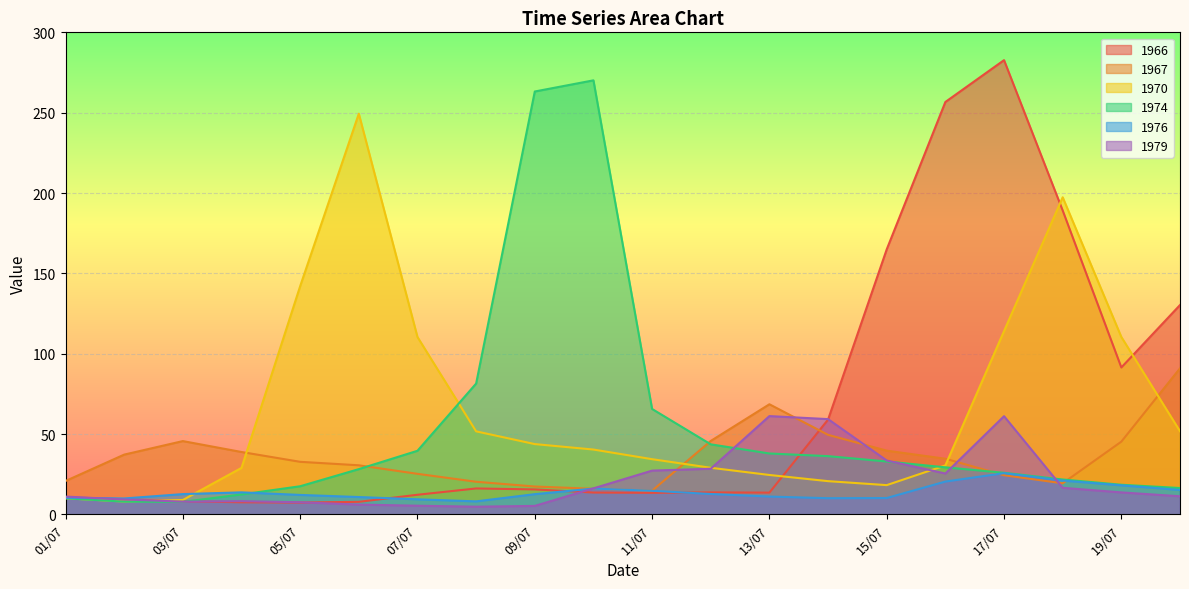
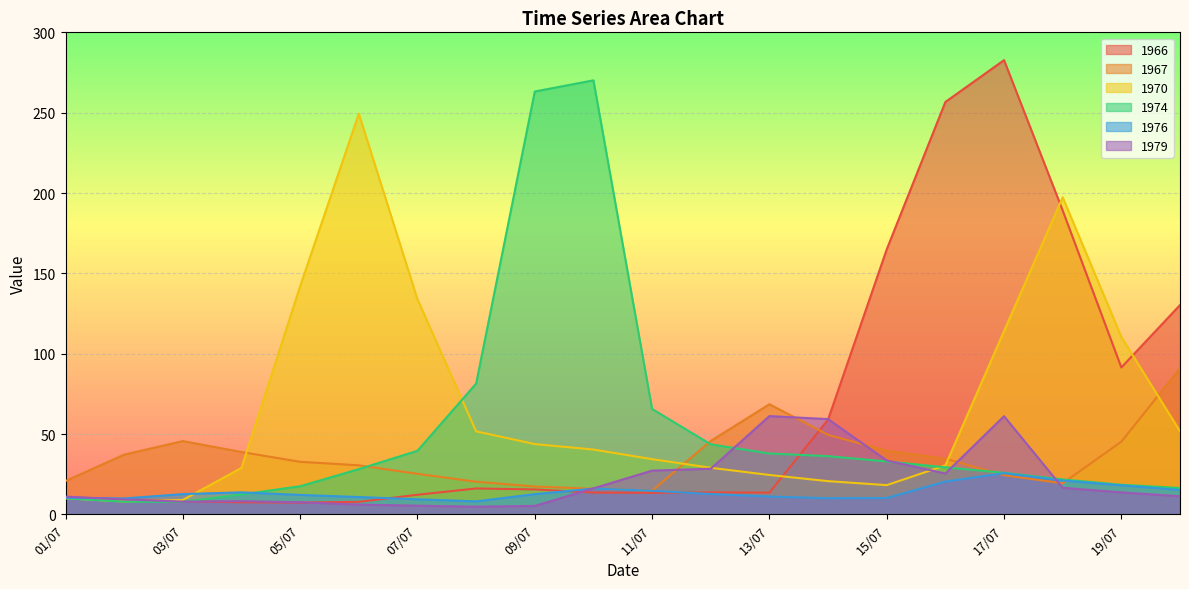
  {
    "1970": {
      "05/07": 142,
-     "07/07": 110,
+     "07/07": 134,
      "09/07": 44,
      "11/07": 34,
      "13/07": 25,
      "15/07": 18,
      "17/07": 114,
      "19/07": 110
    },
    "1974": {
      "05/07": 18,
      "07/07": 40,
      "09/07": 263,
      "11/07": 66,
      "13/07": 38
    },
    "1976": {
      "03/07": 13,
      "05/07": 12,
      "07/07": 9,
      "09/07": 13,
      "13/07": 11,
      "15/07": 10
    },
    "1979": {
      "07/07": 5,
      "09/07": 5,
      "11/07": 27,
      "13/07": 61,
      "17/07": 61,
      "19/07": 14
    }
  }
